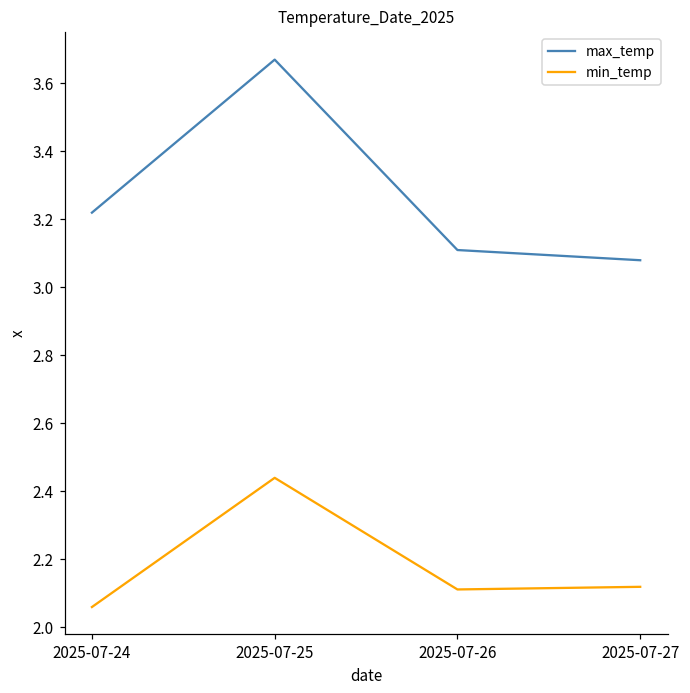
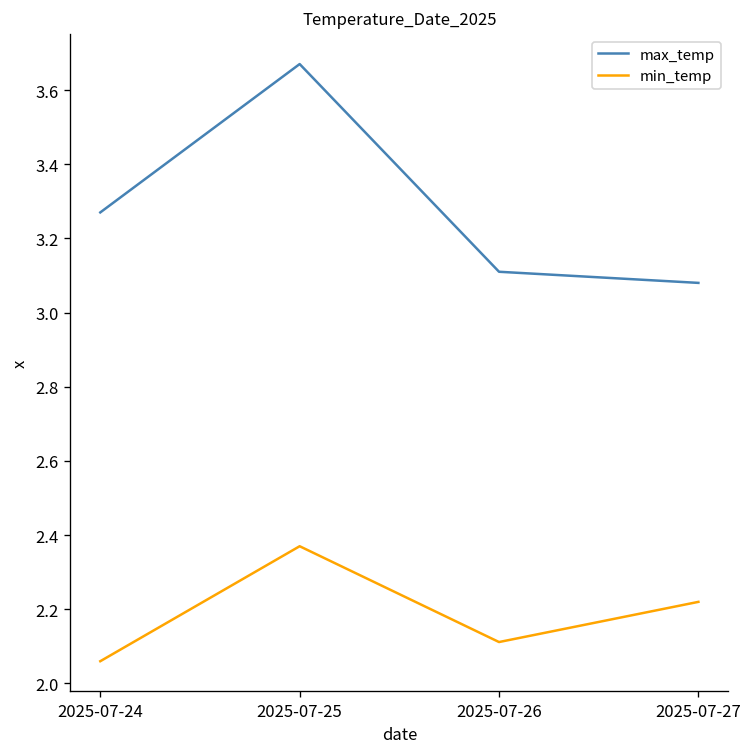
  {
    "max_temp": {
-     "2025-07-24": 3.22,
+     "2025-07-24": 3.27,
      "2025-07-25": 3.67,
      "2025-07-26": 3.11,
      "2025-07-27": 3.08
    },
    "min_temp": {
      "2025-07-24": 2.06,
-     "2025-07-25": 2.44,
+     "2025-07-25": 2.37,
      "2025-07-26": 2.11,
-     "2025-07-27": 2.12
+     "2025-07-27": 2.22
    }
  }
